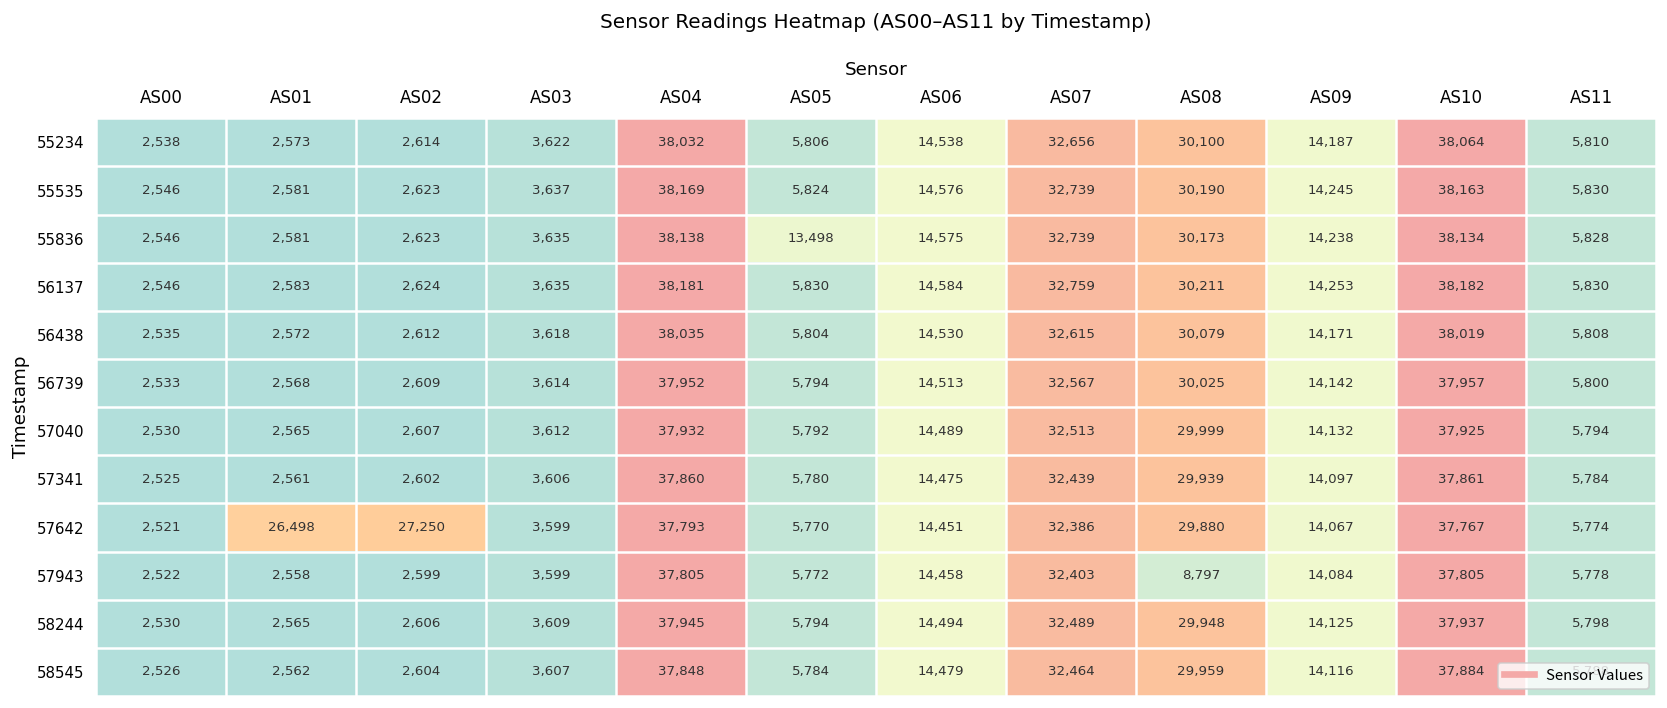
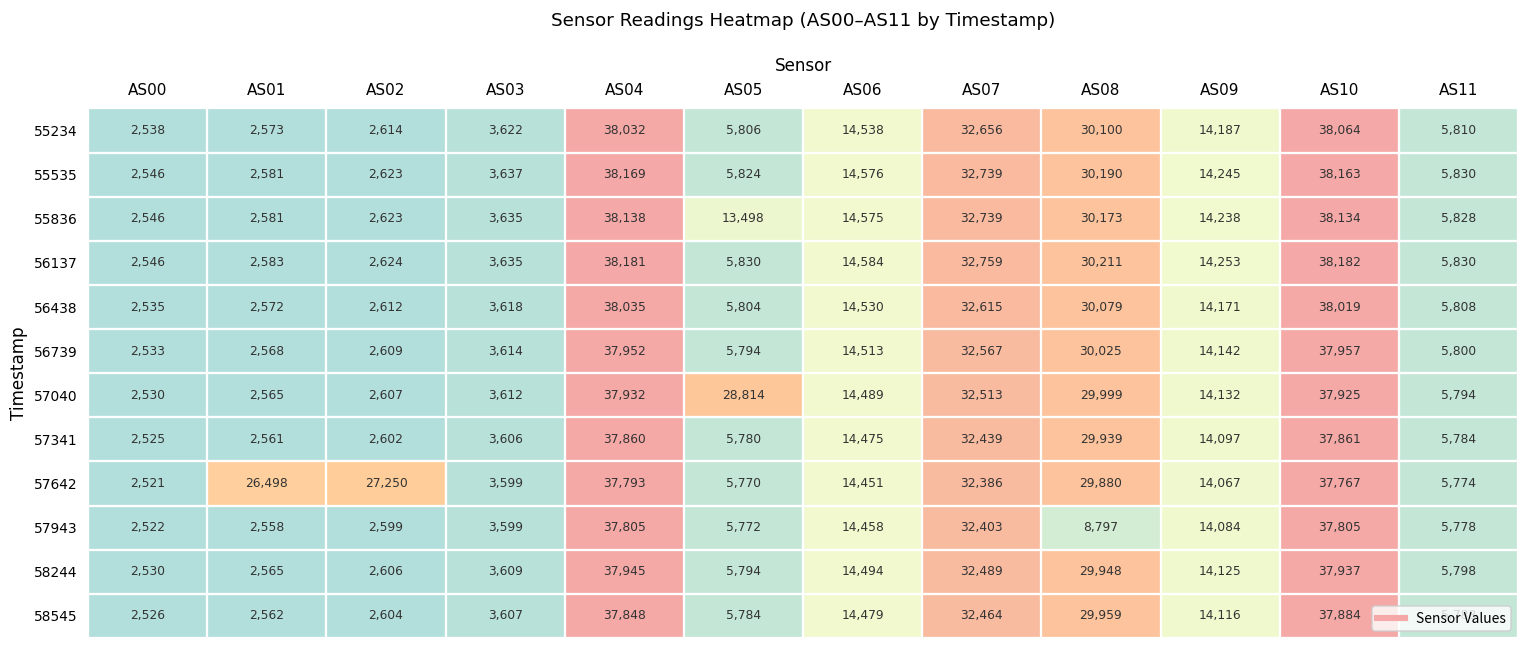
  {
    "55234": {
      "AS00": "2,538",
      "AS01": "2,573",
      "AS02": "2,614",
      "AS03": "3,622",
      "AS04": "38,032",
      "AS05": "5,806",
      "AS06": "14,538",
      "AS07": "32,656",
      "AS08": "30,100",
      "AS09": "14,187",
      "AS10": "38,064",
      "AS11": "5,810"
    },
    "55535": {
      "AS00": "2,546",
      "AS01": "2,581",
      "AS02": "2,623",
      "AS03": "3,637",
      "AS04": "38,169",
      "AS05": "5,824",
      "AS06": "14,576",
      "AS07": "32,739",
      "AS08": "30,190",
      "AS09": "14,245",
      "AS10": "38,163",
      "AS11": "5,830"
    },
    "55836": {
      "AS00": "2,546",
      "AS01": "2,581",
      "AS02": "2,623",
      "AS03": "3,635",
      "AS04": "38,138",
      "AS05": "13,498",
      "AS06": "14,575",
      "AS07": "32,739",
      "AS08": "30,173",
      "AS09": "14,238",
      "AS10": "38,134",
      "AS11": "5,828"
    },
    "56137": {
      "AS00": "2,546",
      "AS01": "2,583",
      "AS02": "2,624",
      "AS03": "3,635",
      "AS04": "38,181",
      "AS05": "5,830",
      "AS06": "14,584",
      "AS07": "32,759",
      "AS08": "30,211",
      "AS09": "14,253",
      "AS10": "38,182",
      "AS11": "5,830"
    },
    "56438": {
      "AS00": "2,535",
      "AS01": "2,572",
      "AS02": "2,612",
      "AS03": "3,618",
      "AS04": "38,035",
      "AS05": "5,804",
      "AS06": "14,530",
      "AS07": "32,615",
      "AS08": "30,079",
      "AS09": "14,171",
      "AS10": "38,019",
      "AS11": "5,808"
    },
    "56739": {
      "AS00": "2,533",
      "AS01": "2,568",
      "AS02": "2,609",
      "AS03": "3,614",
      "AS04": "37,952",
      "AS05": "5,794",
      "AS06": "14,513",
      "AS07": "32,567",
      "AS08": "30,025",
      "AS09": "14,142",
      "AS10": "37,957",
      "AS11": "5,800"
    },
    "57040": {
      "AS00": "2,530",
      "AS01": "2,565",
      "AS02": "2,607",
      "AS03": "3,612",
      "AS04": "37,932",
-     "AS05": "5,792",
+     "AS05": "28,814",
      "AS06": "14,489",
      "AS07": "32,513",
      "AS08": "29,999",
      "AS09": "14,132",
      "AS10": "37,925",
      "AS11": "5,794"
    },
    "57341": {
      "AS00": "2,525",
      "AS01": "2,561",
      "AS02": "2,602",
      "AS03": "3,606",
      "AS04": "37,860",
      "AS05": "5,780",
      "AS06": "14,475",
      "AS07": "32,439",
      "AS08": "29,939",
      "AS09": "14,097",
      "AS10": "37,861",
      "AS11": "5,784"
    },
    "57642": {
      "AS00": "2,521",
      "AS01": "26,498",
      "AS02": "27,250",
      "AS03": "3,599",
      "AS04": "37,793",
      "AS05": "5,770",
      "AS06": "14,451",
      "AS07": "32,386",
      "AS08": "29,880",
      "AS09": "14,067",
      "AS10": "37,767",
      "AS11": "5,774"
    },
    "57943": {
      "AS00": "2,522",
      "AS01": "2,558",
      "AS02": "2,599",
      "AS03": "3,599",
      "AS04": "37,805",
      "AS05": "5,772",
      "AS06": "14,458",
      "AS07": "32,403",
      "AS08": "8,797",
      "AS09": "14,084",
      "AS10": "37,805",
      "AS11": "5,778"
    },
    "58244": {
      "AS00": "2,530",
      "AS01": "2,565",
      "AS02": "2,606",
      "AS03": "3,609",
      "AS04": "37,945",
      "AS05": "5,794",
      "AS06": "14,494",
      "AS07": "32,489",
      "AS08": "29,948",
      "AS09": "14,125",
      "AS10": "37,937",
      "AS11": "5,798"
    },
    "58545": {
      "AS00": "2,526",
      "AS01": "2,562",
      "AS02": "2,604",
      "AS03": "3,607",
      "AS04": "37,848",
      "AS05": "5,784",
      "AS06": "14,479",
      "AS07": "32,464",
      "AS08": "29,959",
      "AS09": "14,116",
      "AS10": "37,884"
    }
  }
